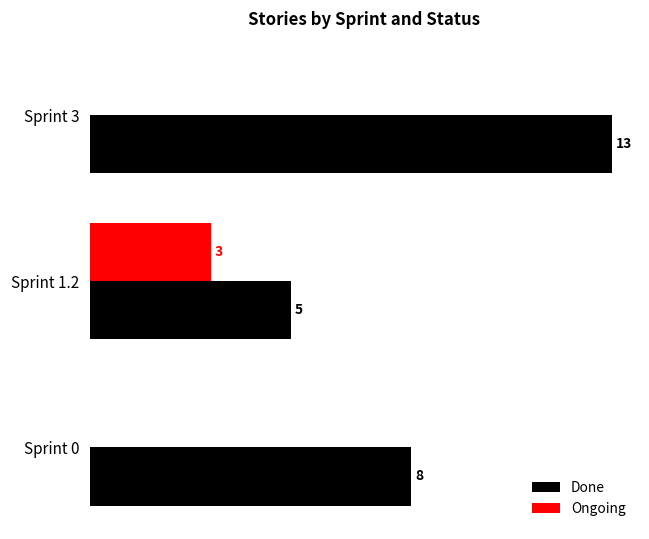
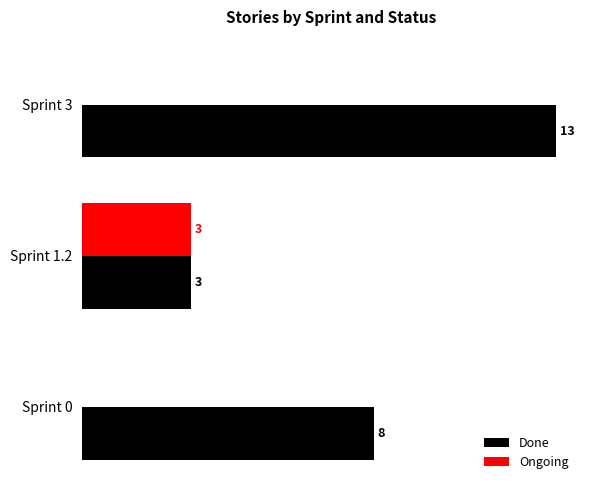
  {
    "Done": {
      "Sprint 3": 13,
-     "Sprint 1.2": 5,
+     "Sprint 1.2": 3,
      "Sprint 0": 8
    },
    "Ongoing": {
      "Sprint 1.2": 3
    }
  }
